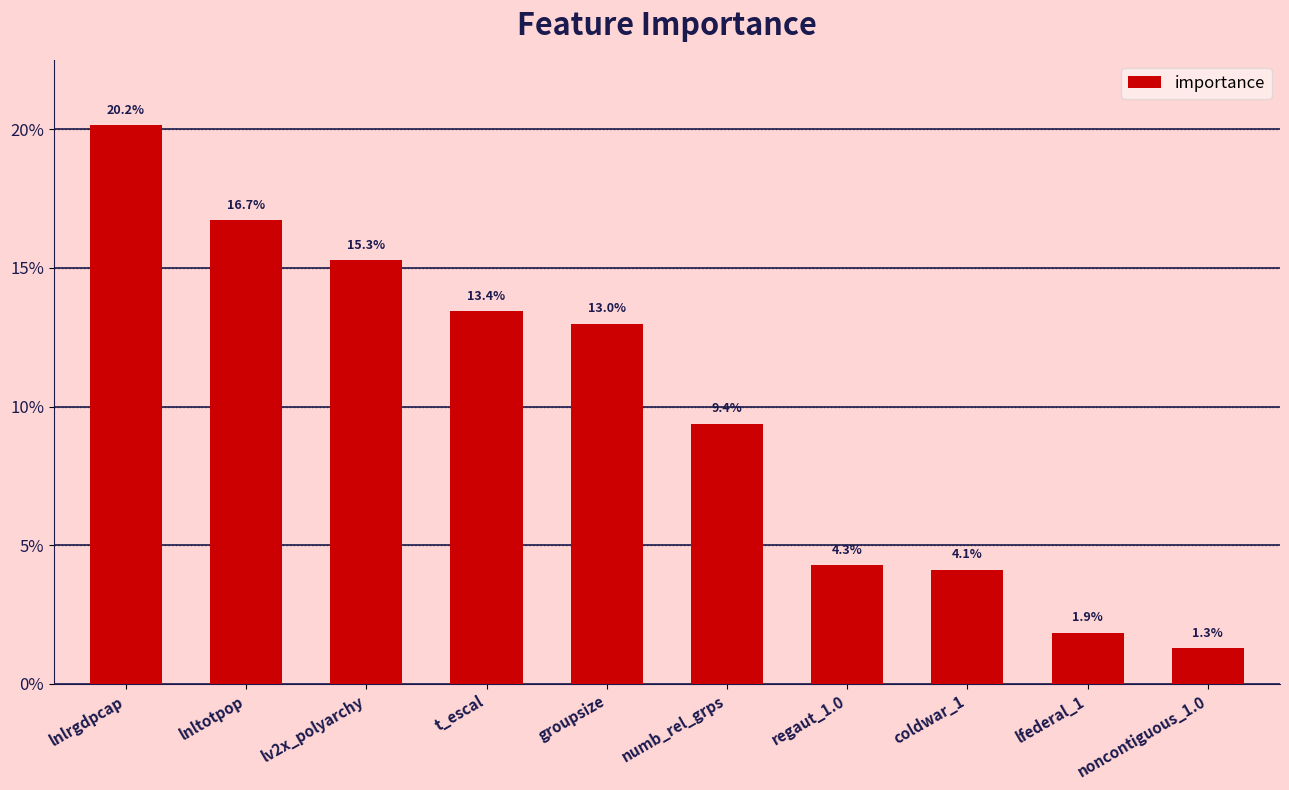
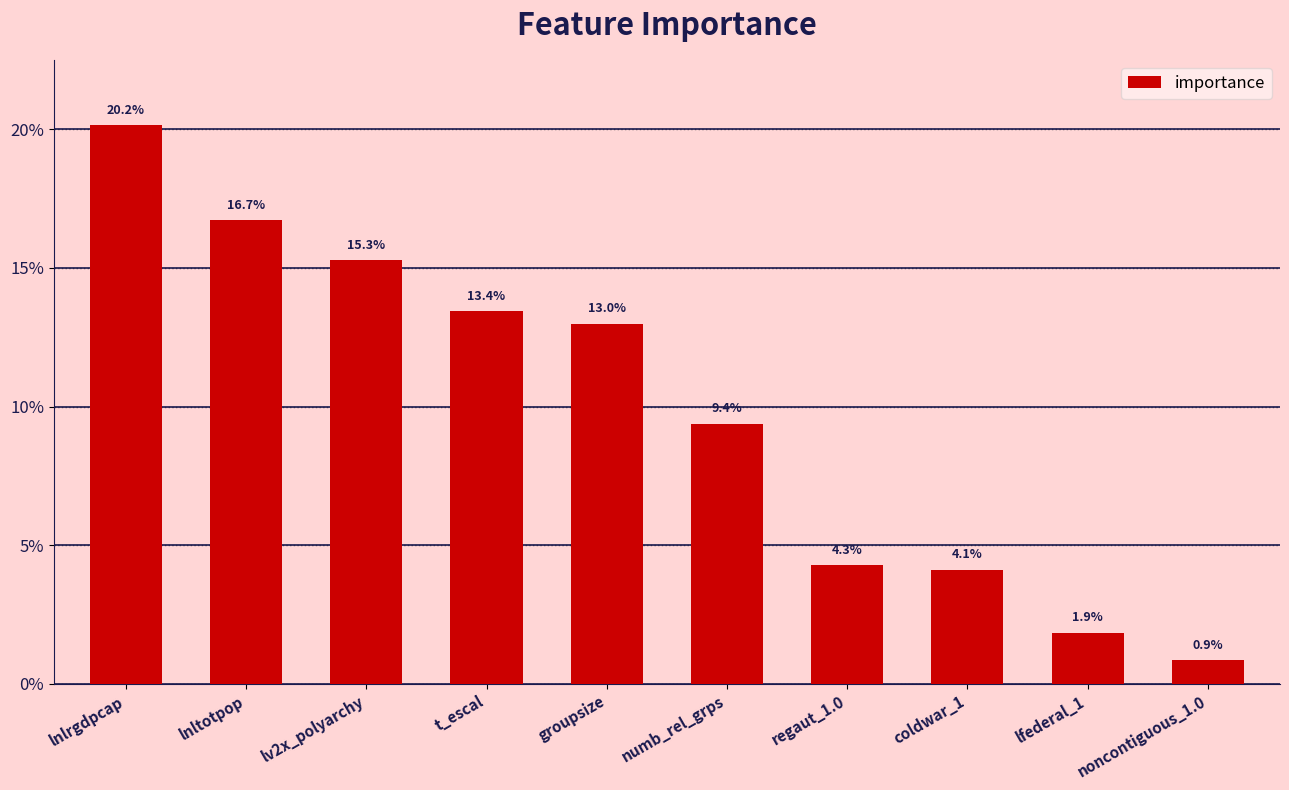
  {
    "lnlrgdpcap": "20.2%",
    "lnltotpop": "16.7%",
    "lv2x_polyarchy": "15.3%",
    "t_escal": "13.4%",
    "groupsize": "13.0%",
    "numb_rel_grps": "9.4%",
    "regaut_1.0": "4.3%",
    "coldwar_1": "4.1%",
    "lfederal_1": "1.9%",
-   "noncontiguous_1.0": "1.3%"
+   "noncontiguous_1.0": "0.9%"
  }
